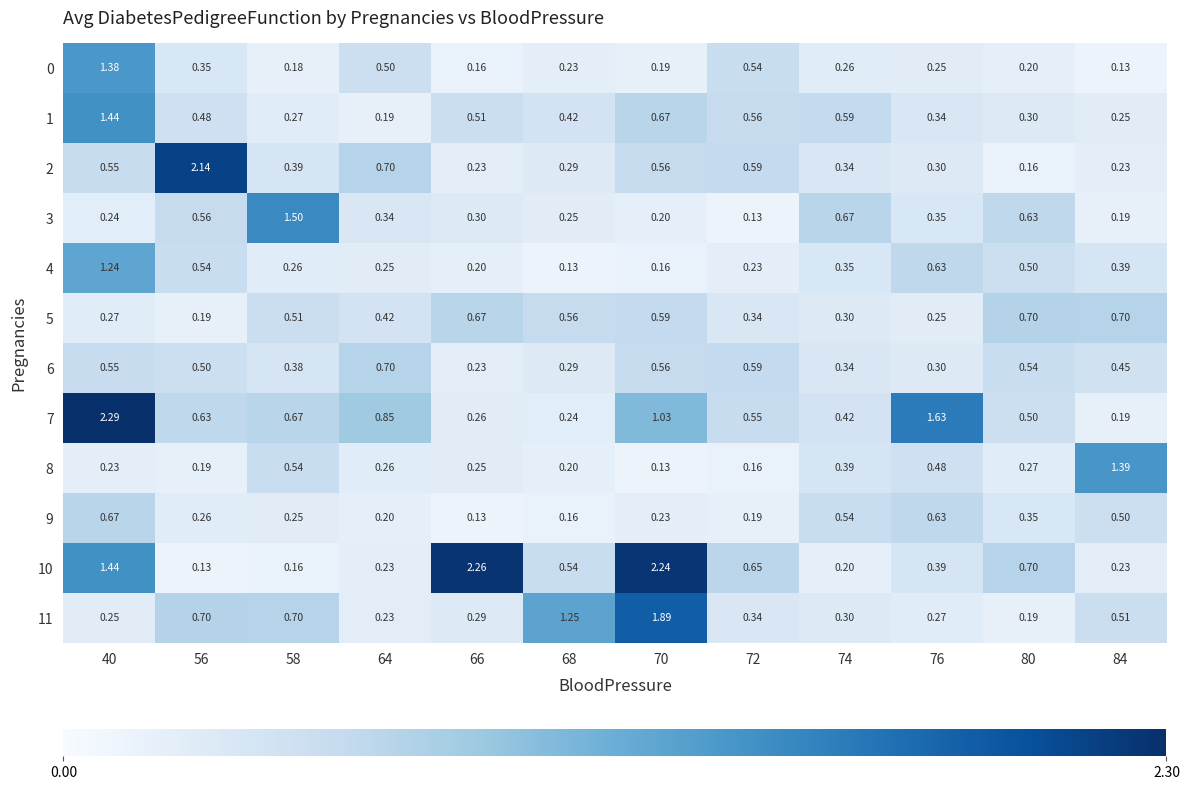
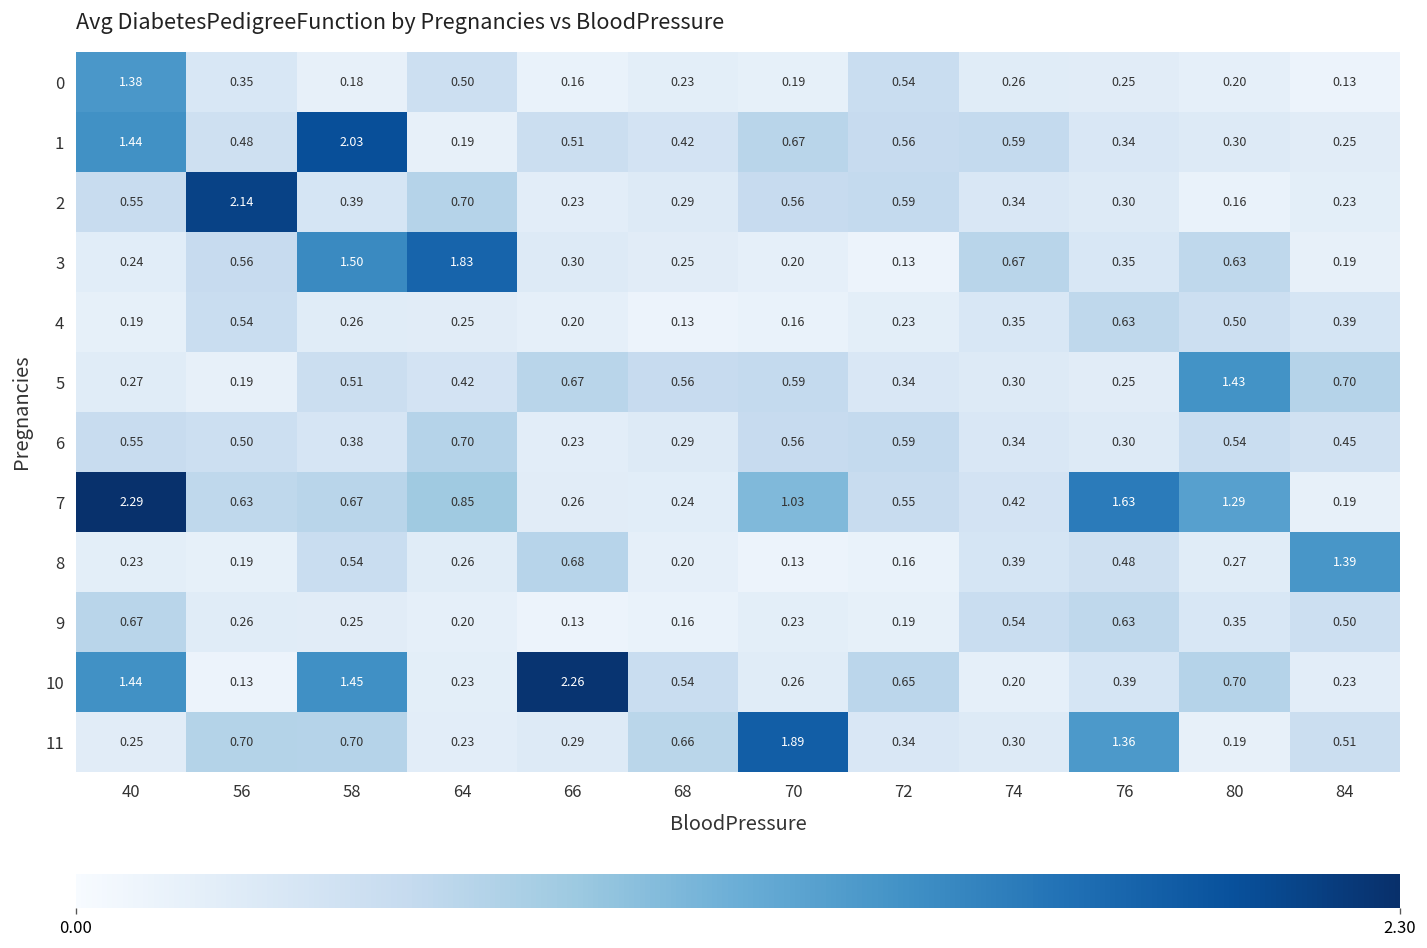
  {
    "0": {
      "40": 1.38,
      "56": 0.35,
      "58": 0.18,
      "64": 0.50,
      "66": 0.16,
      "68": 0.23,
      "70": 0.19,
      "72": 0.54,
      "74": 0.26,
      "76": 0.25,
      "80": 0.20,
      "84": 0.13
    },
    "1": {
      "40": 1.44,
      "56": 0.48,
-     "58": 0.27,
+     "58": 2.03,
      "64": 0.19,
      "66": 0.51,
      "68": 0.42,
      "70": 0.67,
      "72": 0.56,
      "74": 0.59,
      "76": 0.34,
      "80": 0.30,
      "84": 0.25
    },
    "2": {
      "40": 0.55,
      "56": 2.14,
      "58": 0.39,
      "64": 0.70,
      "66": 0.23,
      "68": 0.29,
      "70": 0.56,
      "72": 0.59,
      "74": 0.34,
      "76": 0.30,
      "80": 0.16,
      "84": 0.23
    },
    "3": {
      "40": 0.24,
      "56": 0.56,
      "58": 1.50,
-     "64": 0.34,
+     "64": 1.83,
      "66": 0.30,
      "68": 0.25,
      "70": 0.20,
      "72": 0.13,
      "74": 0.67,
      "76": 0.35,
      "80": 0.63,
      "84": 0.19
    },
    "4": {
-     "40": 1.24,
+     "40": 0.19,
      "56": 0.54,
      "58": 0.26,
      "64": 0.25,
      "66": 0.20,
      "68": 0.13,
      "70": 0.16,
      "72": 0.23,
      "74": 0.35,
      "76": 0.63,
      "80": 0.50,
      "84": 0.39
    },
    "5": {
      "40": 0.27,
      "56": 0.19,
      "58": 0.51,
      "64": 0.42,
      "66": 0.67,
      "68": 0.56,
      "70": 0.59,
      "72": 0.34,
      "74": 0.30,
      "76": 0.25,
-     "80": 0.70,
+     "80": 1.43,
      "84": 0.70
    },
    "6": {
      "40": 0.55,
      "56": 0.50,
      "58": 0.38,
      "64": 0.70,
      "66": 0.23,
      "68": 0.29,
      "70": 0.56,
      "72": 0.59,
      "74": 0.34,
      "76": 0.30,
      "80": 0.54,
      "84": 0.45
    },
    "7": {
      "40": 2.29,
      "56": 0.63,
      "58": 0.67,
      "64": 0.85,
      "66": 0.26,
      "68": 0.24,
      "70": 1.03,
      "72": 0.55,
      "74": 0.42,
      "76": 1.63,
-     "80": 0.50,
+     "80": 1.29,
      "84": 0.19
    },
    "8": {
      "40": 0.23,
      "56": 0.19,
      "58": 0.54,
      "64": 0.26,
-     "66": 0.25,
+     "66": 0.68,
      "68": 0.20,
      "70": 0.13,
      "72": 0.16,
      "74": 0.39,
      "76": 0.48,
      "80": 0.27,
      "84": 1.39
    },
    "9": {
      "40": 0.67,
      "56": 0.26,
      "58": 0.25,
      "64": 0.20,
      "66": 0.13,
      "68": 0.16,
      "70": 0.23,
      "72": 0.19,
      "74": 0.54,
      "76": 0.63,
      "80": 0.35,
      "84": 0.50
    },
    "10": {
      "40": 1.44,
      "56": 0.13,
-     "58": 0.16,
+     "58": 1.45,
      "64": 0.23,
      "66": 2.26,
      "68": 0.54,
-     "70": 2.24,
+     "70": 0.26,
      "72": 0.65,
      "74": 0.20,
      "76": 0.39,
      "80": 0.70,
      "84": 0.23
    },
    "11": {
      "40": 0.25,
      "56": 0.70,
      "58": 0.70,
      "64": 0.23,
      "66": 0.29,
-     "68": 1.25,
+     "68": 0.66,
      "70": 1.89,
      "72": 0.34,
      "74": 0.30,
-     "76": 0.27,
+     "76": 1.36,
      "80": 0.19,
      "84": 0.51
    }
  }
